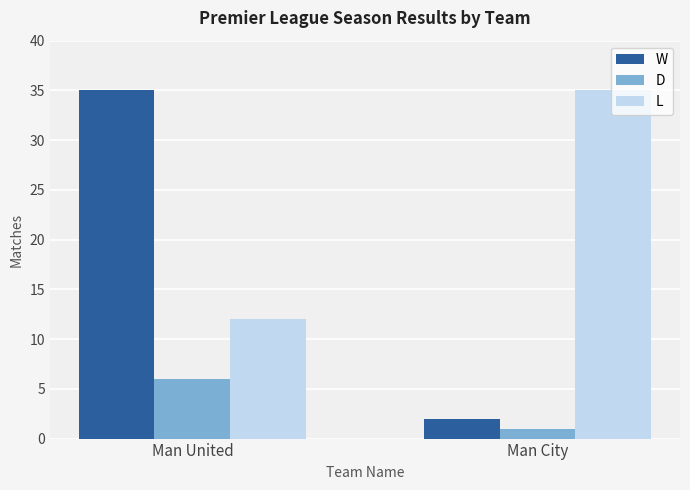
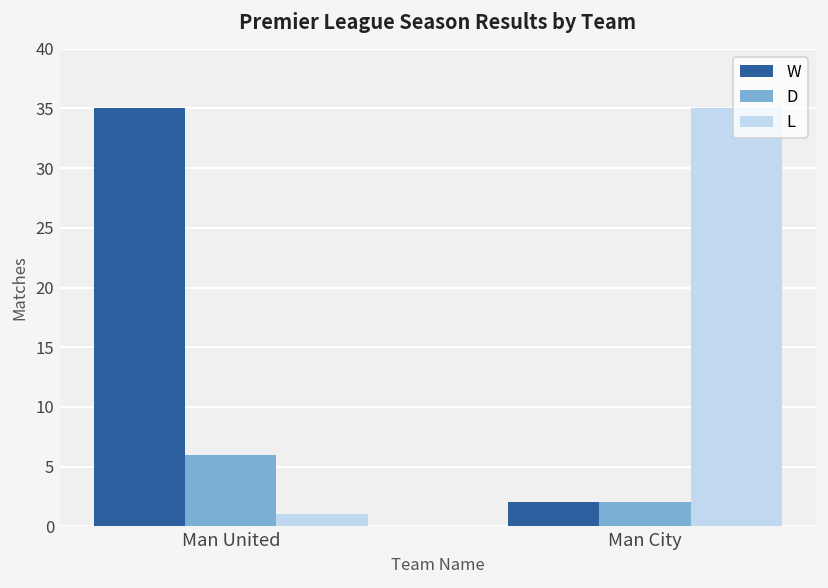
  {
    "W": {
      "Man United": 35,
      "Man City": 2
    },
    "D": {
      "Man United": 6,
-     "Man City": 1
+     "Man City": 2
    },
    "L": {
-     "Man United": 12
+     "Man United": 1
    }
  }
